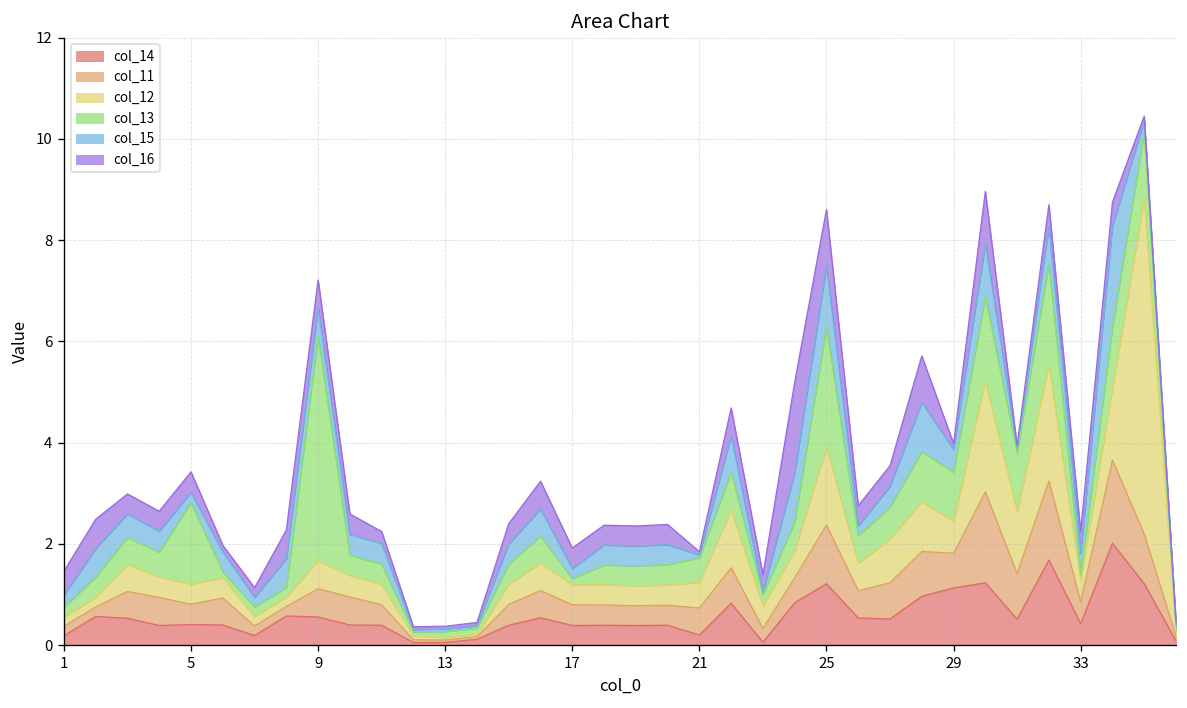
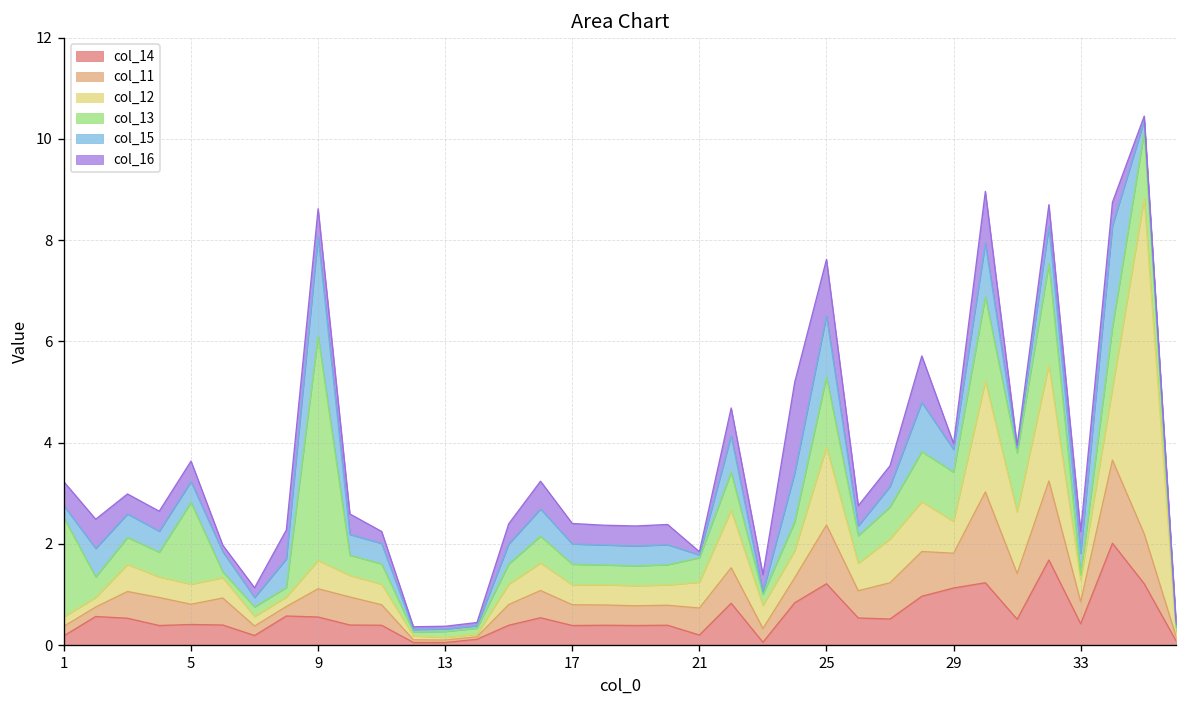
  {
    "col_13": {
-     "1": 0.2,
+     "1": 2.0,
      "5": 1.6,
      "9": 4.4,
-     "17": 0.1,
-     "25": 2.4,
+     "17": 0.4,
+     "25": 1.4,
      "29": 1.0,
      "33": 0.1
    },
    "col_15": {
      "1": 0.2,
-     "5": 0.2,
-     "9": 0.6,
-     "17": 0.2,
+     "5": 0.4,
+     "9": 2.0,
+     "17": 0.4,
      "25": 1.2,
      "29": 0.4,
      "33": 0.4
    },
    "col_16": {
      "1": 0.5,
      "5": 0.4,
      "9": 0.6,
      "17": 0.4,
      "21": 0.1,
      "25": 1.1,
      "29": 0.1,
      "33": 0.4
    }
  }
